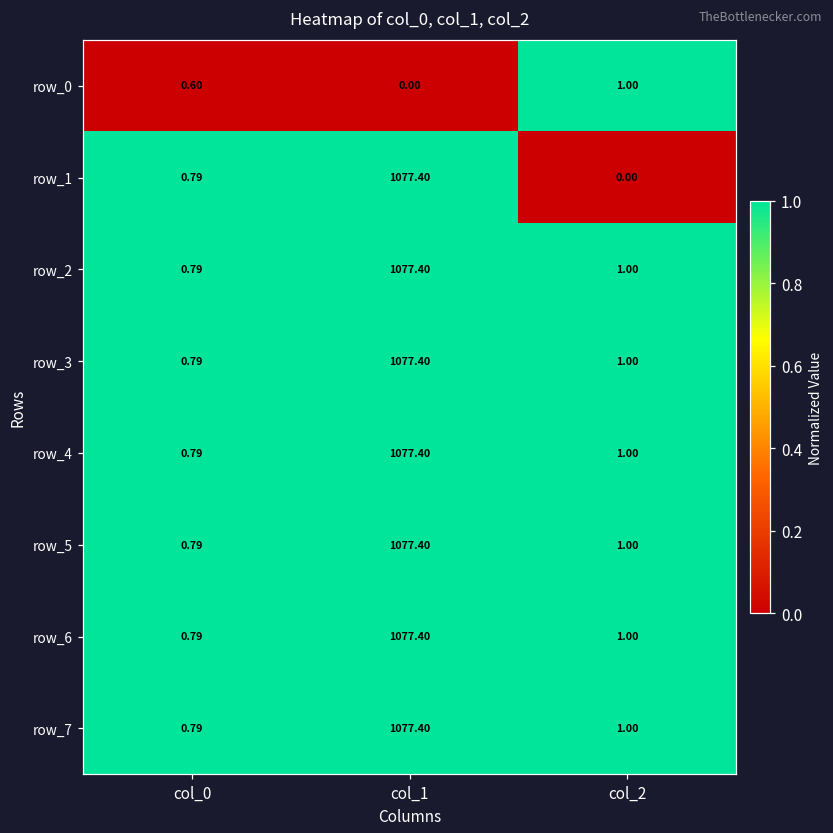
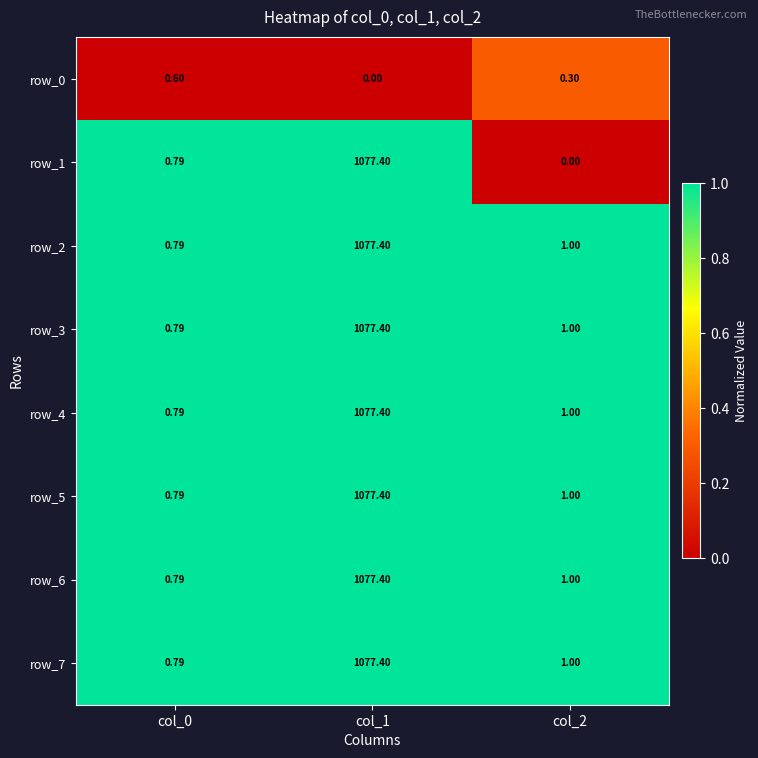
  {
    "row_0": {
      "col_0": 0.60,
      "col_1": 0.00,
-     "col_2": 1.00
+     "col_2": 0.30
    },
    "row_1": {
      "col_0": 0.79,
      "col_1": 1077.40,
      "col_2": 0.00
    },
    "row_2": {
      "col_0": 0.79,
      "col_1": 1077.40,
      "col_2": 1.00
    },
    "row_3": {
      "col_0": 0.79,
      "col_1": 1077.40,
      "col_2": 1.00
    },
    "row_4": {
      "col_0": 0.79,
      "col_1": 1077.40,
      "col_2": 1.00
    },
    "row_5": {
      "col_0": 0.79,
      "col_1": 1077.40,
      "col_2": 1.00
    },
    "row_6": {
      "col_0": 0.79,
      "col_1": 1077.40,
      "col_2": 1.00
    },
    "row_7": {
      "col_0": 0.79,
      "col_1": 1077.40,
      "col_2": 1.00
    }
  }
